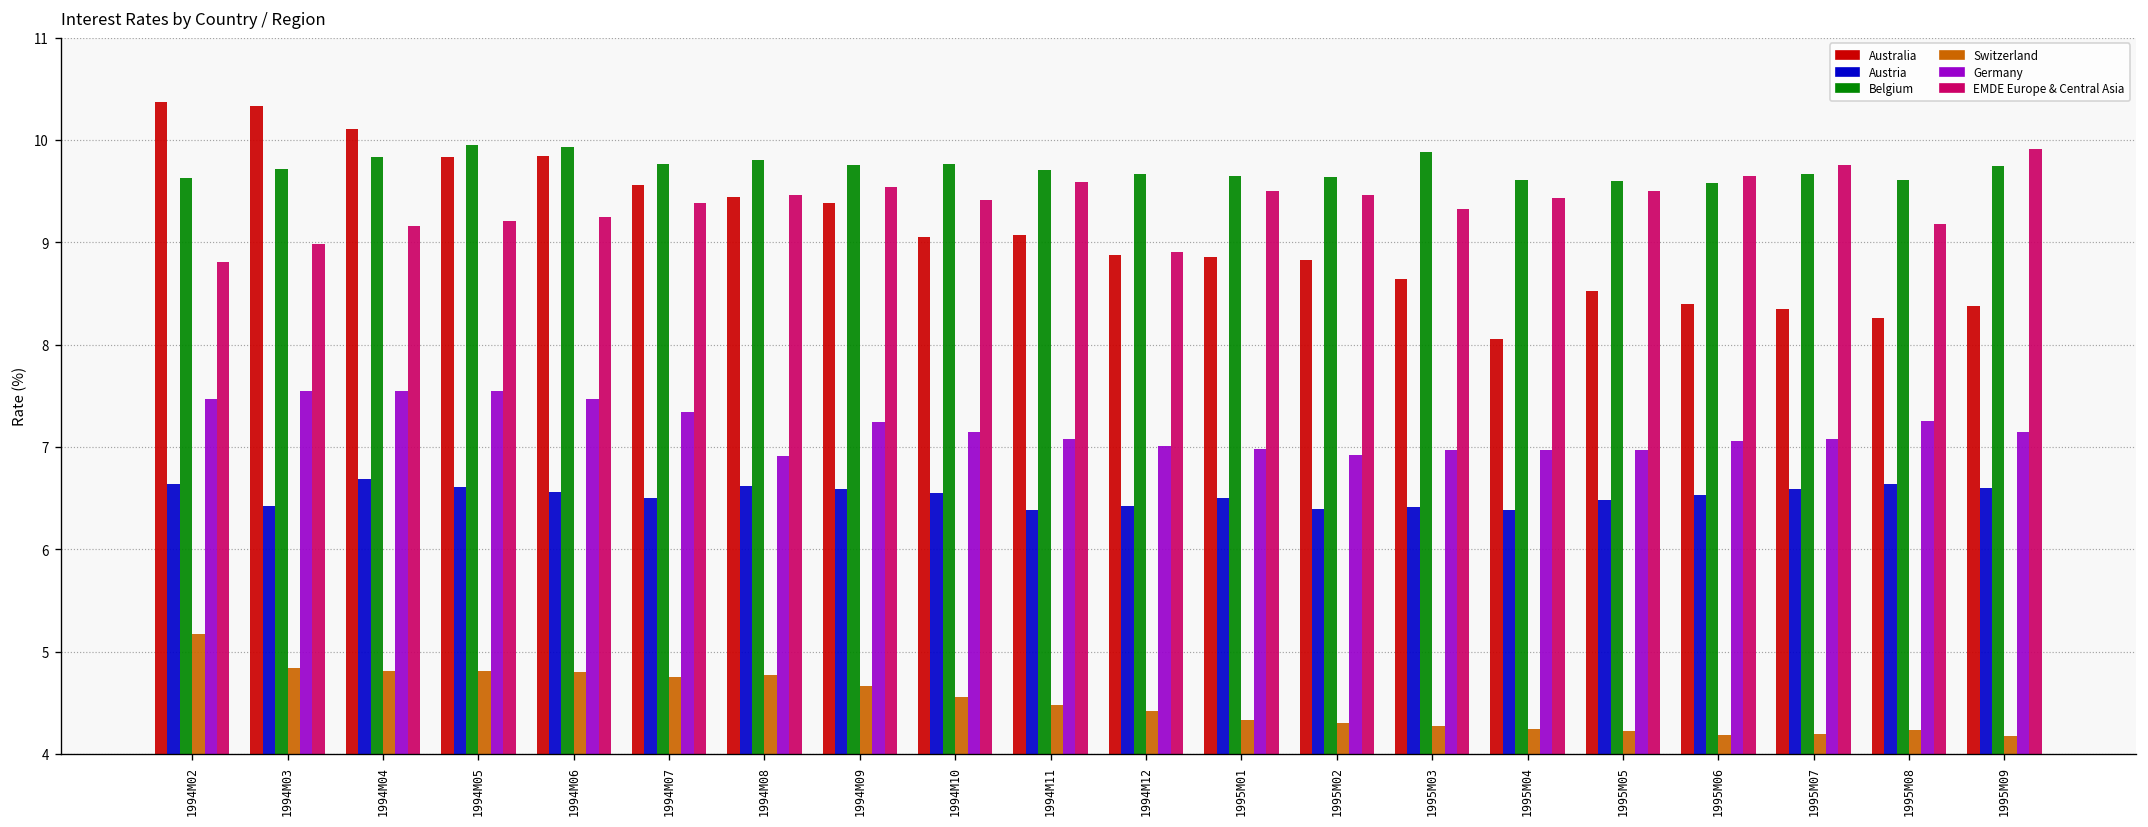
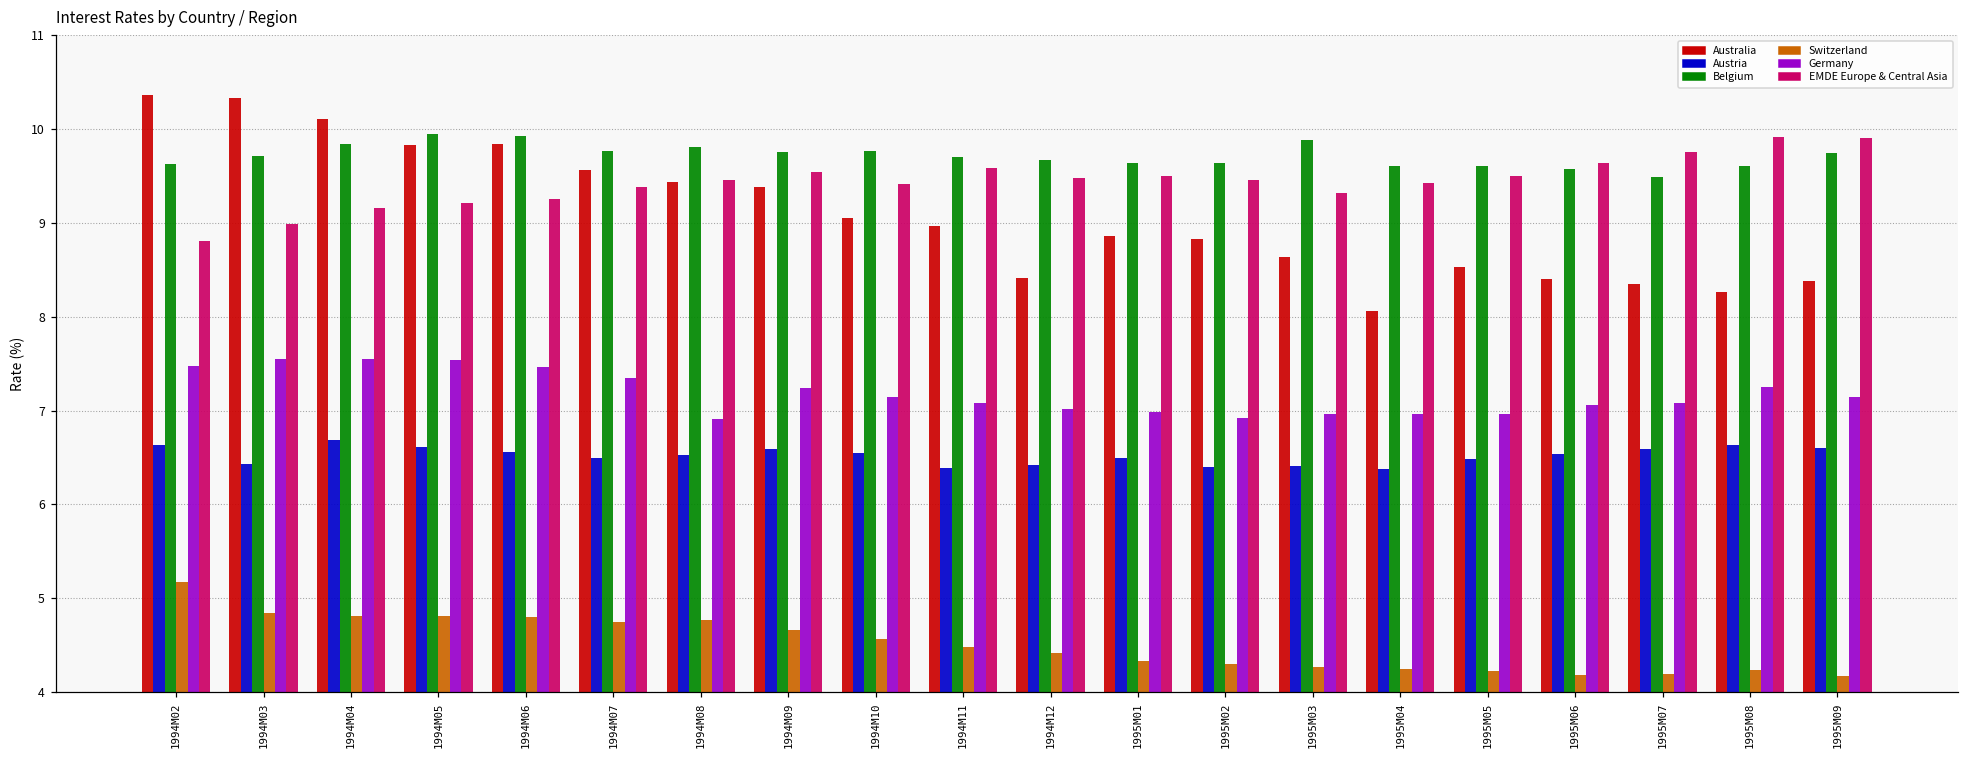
  {
    "Australia": {
      "1994M02": 10.4,
      "1994M03": 10.3,
      "1994M04": 10.1,
      "1994M05": 9.8,
      "1994M06": 9.8,
      "1994M07": 9.6,
      "1994M08": 9.4,
      "1994M09": 9.4,
      "1994M10": 9.0,
-     "1994M11": 9.1,
-     "1994M12": 8.9,
+     "1994M11": 9.0,
+     "1994M12": 8.4,
      "1995M01": 8.9,
      "1995M02": 8.8,
      "1995M03": 8.6,
      "1995M04": 8.1,
      "1995M05": 8.5,
      "1995M06": 8.4,
      "1995M07": 8.3,
      "1995M08": 8.3,
      "1995M09": 8.4
    },
    "Austria": {
      "1994M02": 6.6,
      "1994M03": 6.4,
      "1994M04": 6.7,
      "1994M05": 6.6,
      "1994M06": 6.6,
      "1994M07": 6.5,
-     "1994M08": 6.6,
+     "1994M08": 6.5,
      "1994M09": 6.6,
      "1994M10": 6.5,
      "1994M11": 6.4,
      "1994M12": 6.4,
      "1995M01": 6.5,
      "1995M02": 6.4,
      "1995M03": 6.4,
      "1995M04": 6.4,
      "1995M05": 6.5,
      "1995M06": 6.5,
      "1995M07": 6.6,
      "1995M08": 6.6,
      "1995M09": 6.6
    },
    "Belgium": {
      "1994M02": 9.6,
      "1994M03": 9.7,
      "1994M04": 9.8,
      "1994M05": 9.9,
      "1994M06": 9.9,
      "1994M07": 9.8,
      "1994M08": 9.8,
      "1994M09": 9.8,
      "1994M10": 9.8,
      "1994M11": 9.7,
      "1994M12": 9.7,
      "1995M01": 9.6,
      "1995M02": 9.6,
      "1995M03": 9.9,
      "1995M04": 9.6,
      "1995M05": 9.6,
      "1995M06": 9.6,
-     "1995M07": 9.7,
+     "1995M07": 9.5,
      "1995M08": 9.6,
      "1995M09": 9.7
    },
    "Switzerland": {
      "1994M02": 5.2,
      "1994M03": 4.8,
      "1994M04": 4.8,
      "1994M05": 4.8,
      "1994M06": 4.8,
      "1994M07": 4.7,
      "1994M08": 4.8,
      "1994M09": 4.7,
      "1994M10": 4.6,
      "1994M11": 4.5,
      "1994M12": 4.4,
      "1995M01": 4.3,
      "1995M02": 4.3,
      "1995M03": 4.3,
      "1995M04": 4.2,
      "1995M05": 4.2,
      "1995M06": 4.2,
      "1995M07": 4.2,
      "1995M08": 4.2,
      "1995M09": 4.2
    },
    "Germany": {
      "1994M02": 7.5,
      "1994M03": 7.5,
      "1994M04": 7.5,
      "1994M05": 7.5,
      "1994M06": 7.5,
      "1994M07": 7.3,
      "1994M08": 6.9,
      "1994M09": 7.2,
      "1994M10": 7.1,
      "1994M11": 7.1,
      "1994M12": 7.0,
      "1995M01": 7.0,
      "1995M02": 6.9,
      "1995M03": 7.0,
      "1995M04": 7.0,
      "1995M05": 7.0,
      "1995M06": 7.1,
      "1995M07": 7.1,
      "1995M08": 7.3,
      "1995M09": 7.1
    },
    "EMDE Europe & Central Asia": {
      "1994M02": 8.8,
      "1994M03": 9.0,
      "1994M04": 9.2,
      "1994M05": 9.2,
      "1994M06": 9.3,
      "1994M07": 9.4,
      "1994M08": 9.5,
      "1994M09": 9.5,
      "1994M10": 9.4,
      "1994M11": 9.6,
-     "1994M12": 8.9,
+     "1994M12": 9.5,
      "1995M01": 9.5,
      "1995M02": 9.5,
      "1995M03": 9.3,
      "1995M04": 9.4,
      "1995M05": 9.5,
      "1995M06": 9.6,
      "1995M07": 9.8,
-     "1995M08": 9.2,
+     "1995M08": 9.9,
      "1995M09": 9.9
    }
  }
